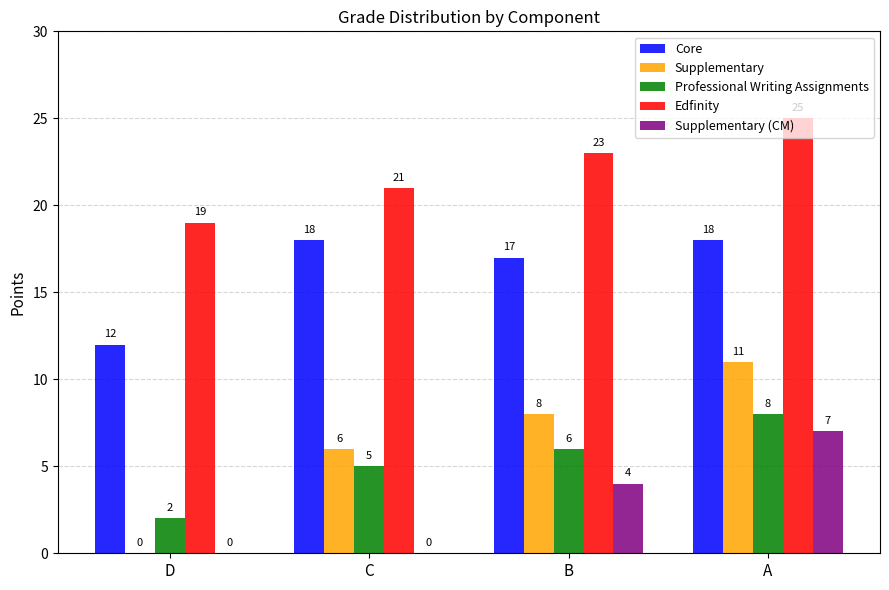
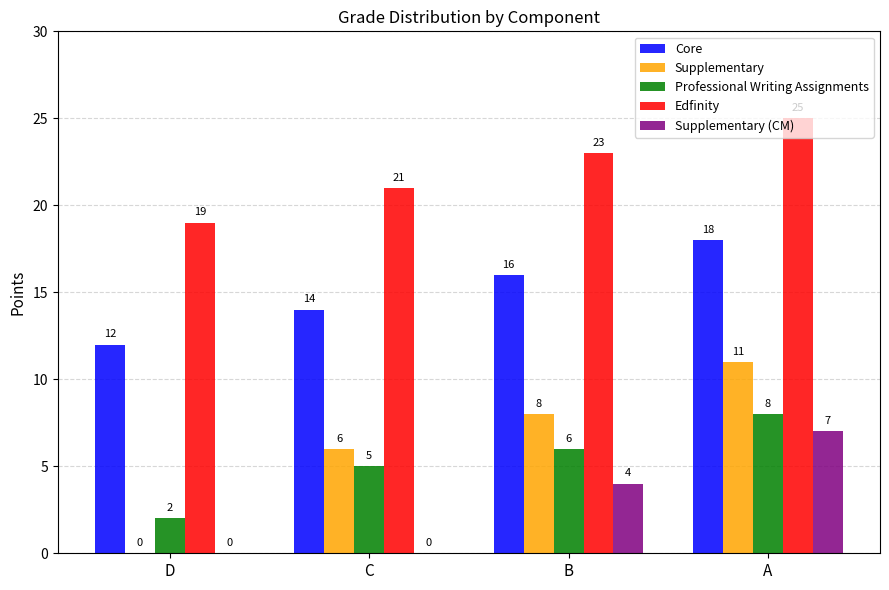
  {
    "Core": {
      "D": 12,
-     "C": 18,
-     "B": 17,
+     "C": 14,
+     "B": 16,
      "A": 18
    },
    "Supplementary": {
      "D": 0,
      "C": 6,
      "B": 8,
      "A": 11
    },
    "Professional Writing Assignments": {
      "D": 2,
      "C": 5,
      "B": 6,
      "A": 8
    },
    "Edfinity": {
      "D": 19,
      "C": 21,
      "B": 23
    },
    "Supplementary (CM)": {
      "D": 0,
      "C": 0,
      "B": 4,
      "A": 7
    }
  }
